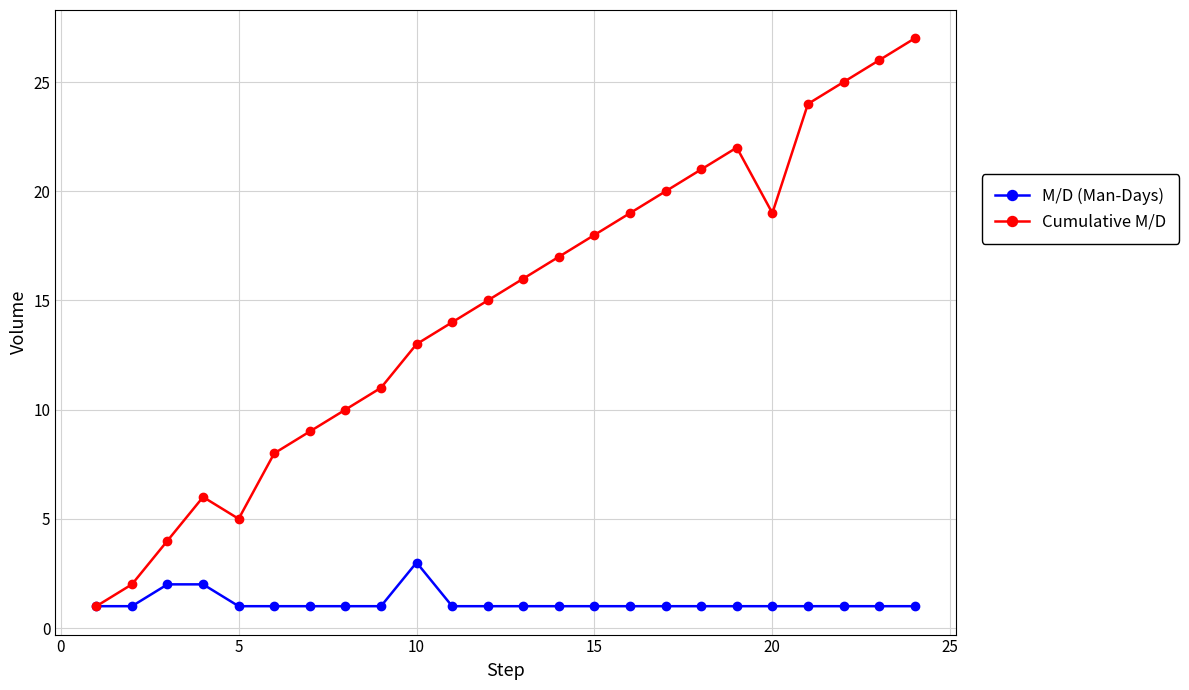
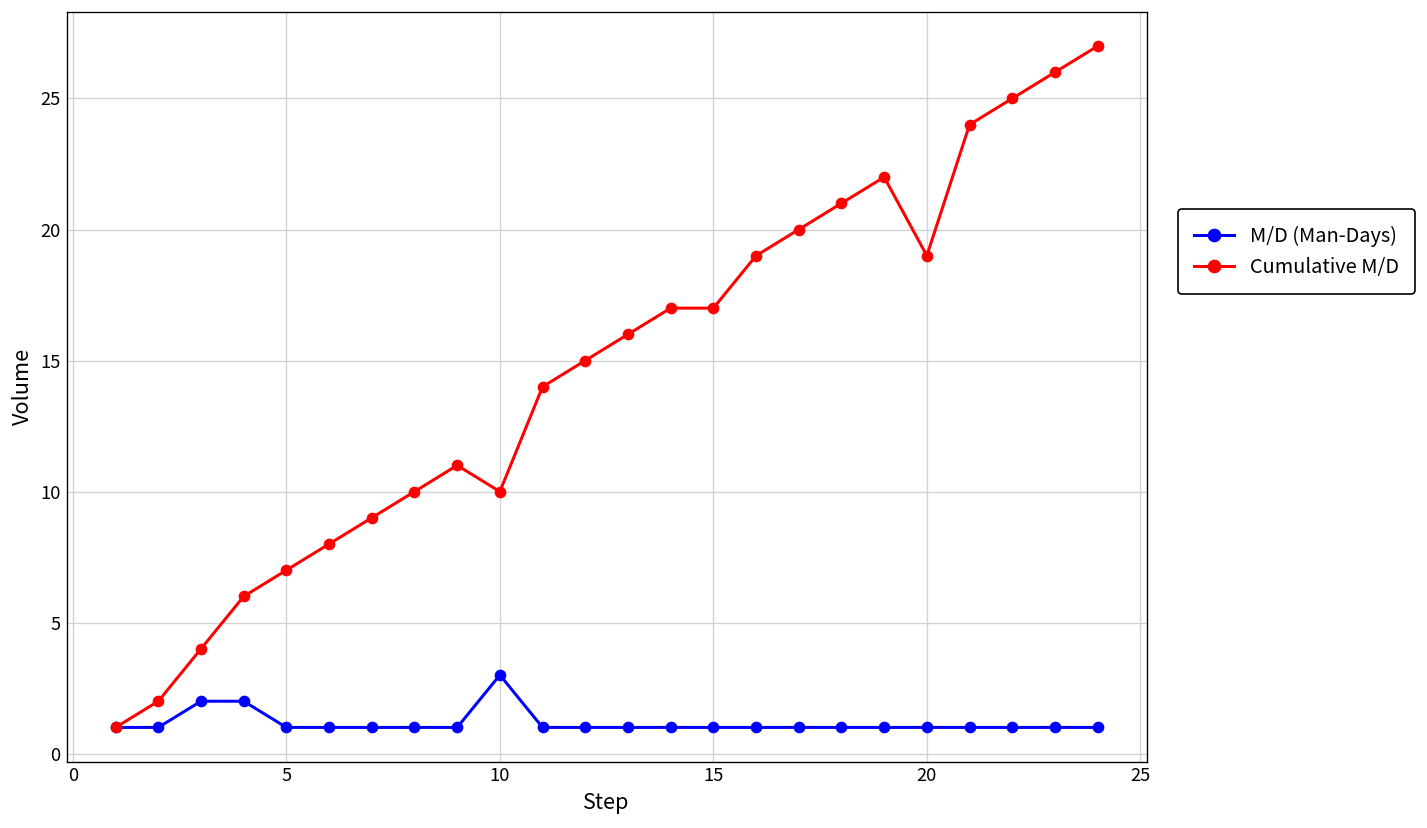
  {
    "M/D (Man-Days)": {
      "5": 1,
      "10": 3,
      "15": 1,
      "20": 1
    },
    "Cumulative M/D": {
-     "5": 5,
-     "10": 13,
-     "15": 18,
+     "5": 7,
+     "10": 10,
+     "15": 17,
      "20": 19
    }
  }
